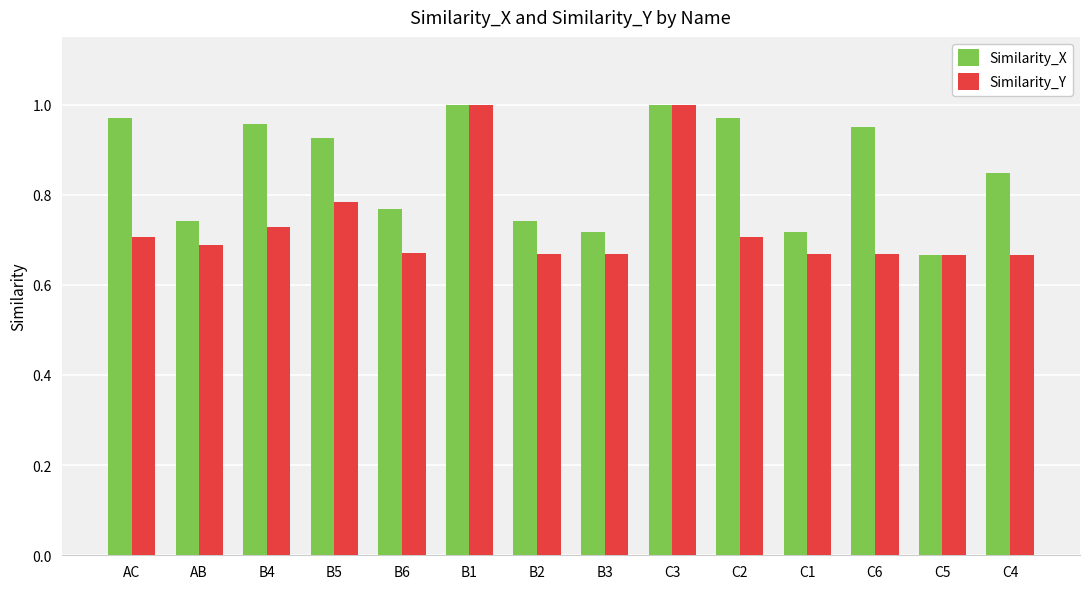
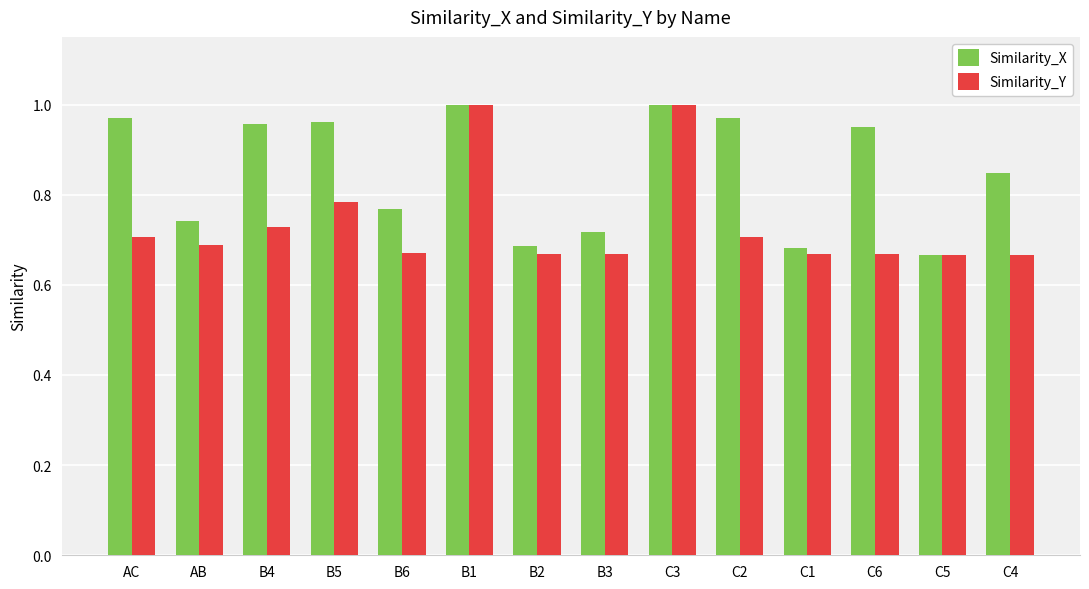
  {
    "Similarity_X": {
      "AC": 0.97,
      "AB": 0.74,
      "B4": 0.96,
-     "B5": 0.93,
+     "B5": 0.96,
      "B6": 0.77,
      "B1": 1.00,
-     "B2": 0.74,
+     "B2": 0.69,
      "B3": 0.72,
      "C3": 1.00,
      "C2": 0.97,
-     "C1": 0.72,
+     "C1": 0.68,
      "C6": 0.95,
      "C5": 0.67,
      "C4": 0.85
    },
    "Similarity_Y": {
      "AC": 0.71,
      "AB": 0.69,
      "B4": 0.73,
      "B5": 0.78,
      "B6": 0.67,
      "B1": 1.00,
      "B2": 0.67,
      "B3": 0.67,
      "C3": 1.00,
      "C2": 0.71,
      "C1": 0.67,
      "C6": 0.67,
      "C5": 0.67,
      "C4": 0.67
    }
  }
